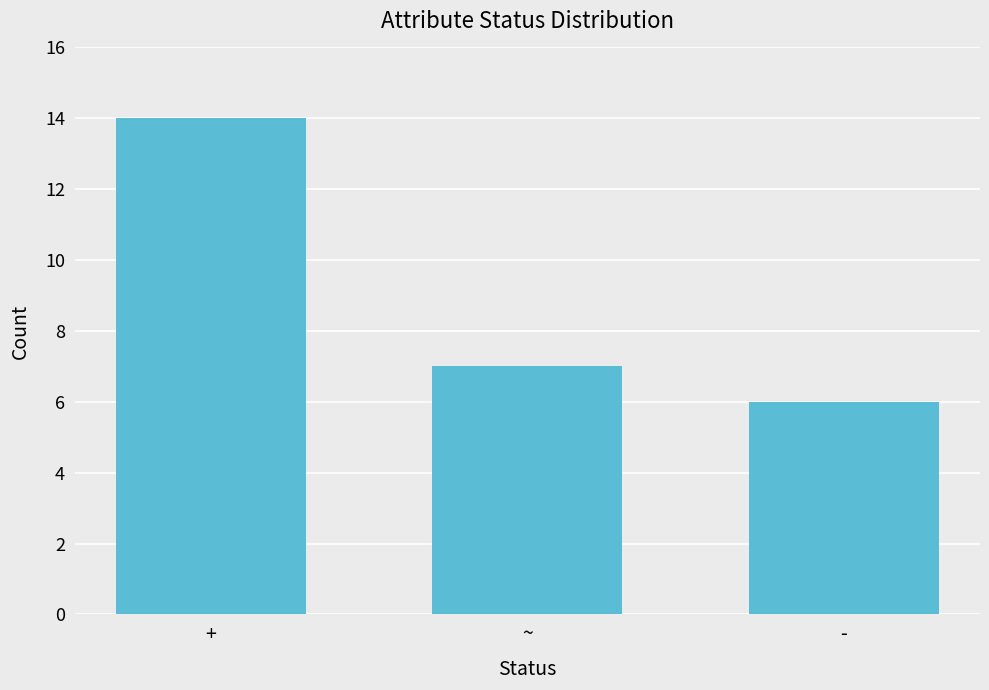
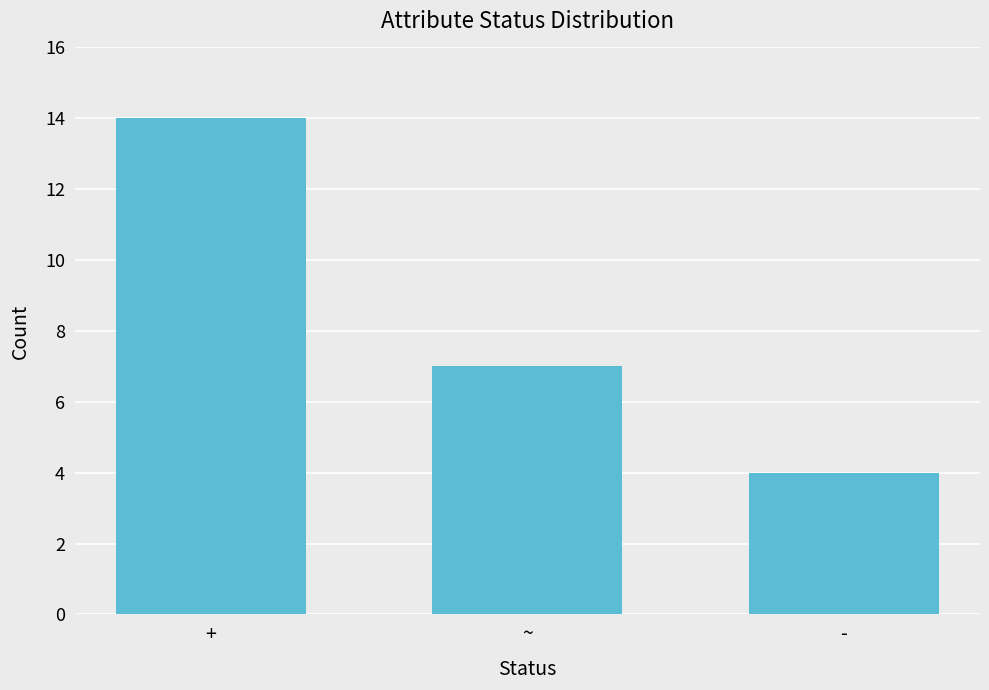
  {
    "+": 14,
    "~": 7,
-   "-": 6
+   "-": 4
  }
